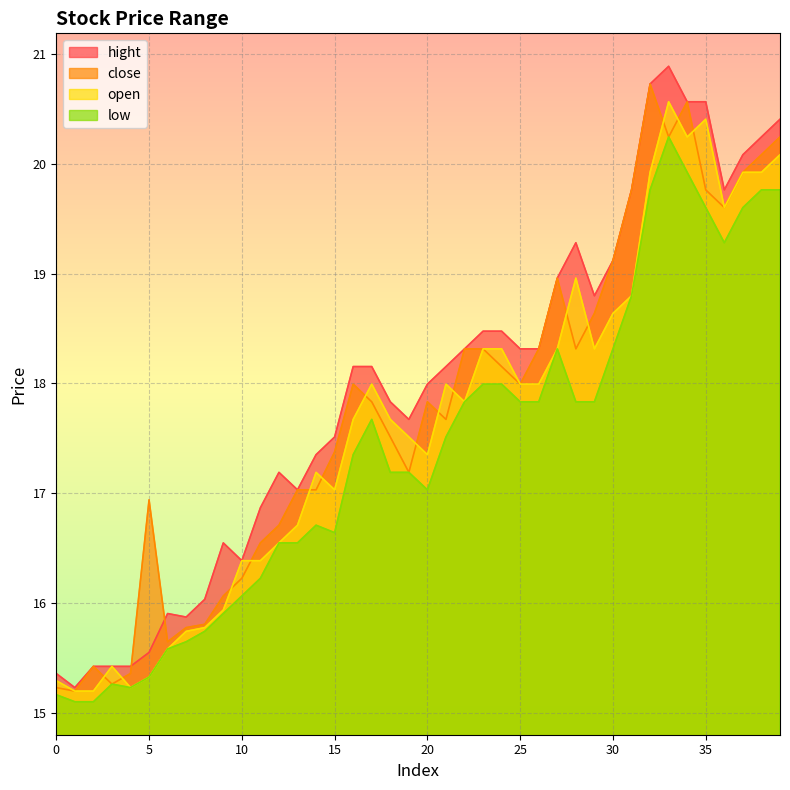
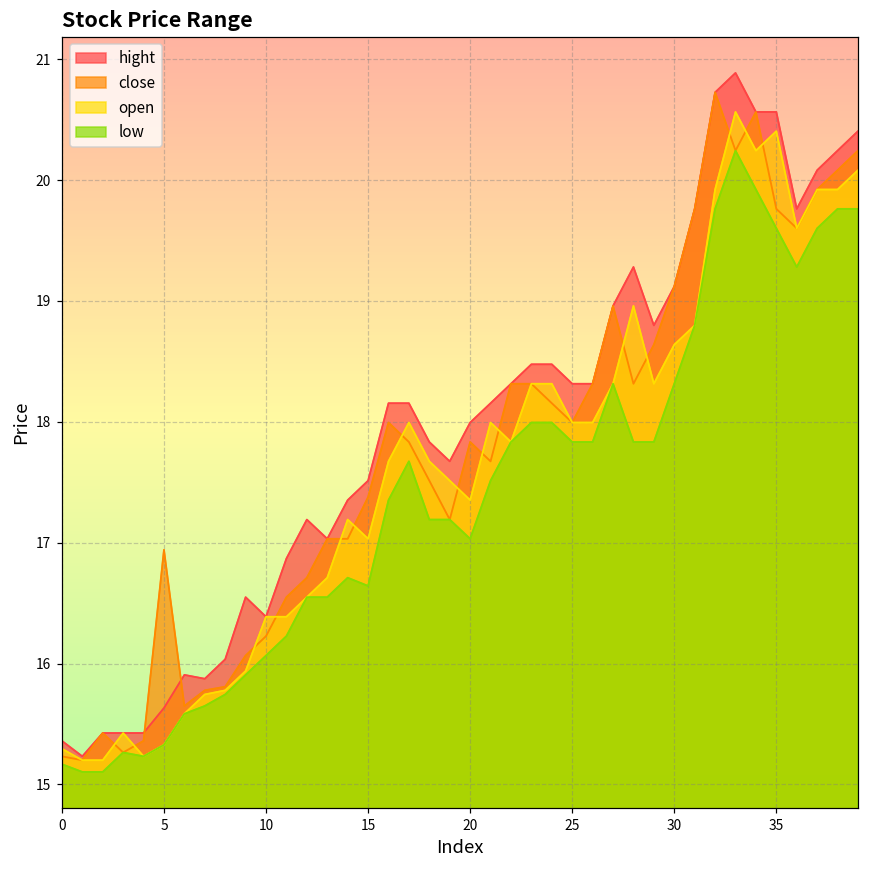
  {
    "hight": {
      "0": 15.36,
-     "5": 15.55,
+     "5": 15.63,
      "15": 17.51,
      "20": 17.99,
      "25": 18.32,
      "35": 20.56
    },
    "close": {
      "0": 15.23,
      "5": 16.94,
      "10": 16.23,
      "15": 17.38,
      "20": 17.83,
      "35": 19.76
    },
    "open": {
      "0": 15.30,
      "15": 17.03,
      "20": 17.35,
      "30": 18.64,
      "35": 20.41
    },
    "low": {
      "0": 15.17,
      "10": 16.07,
      "15": 16.64,
      "20": 17.03,
      "25": 17.83,
      "30": 18.32,
      "35": 19.60
    }
  }
